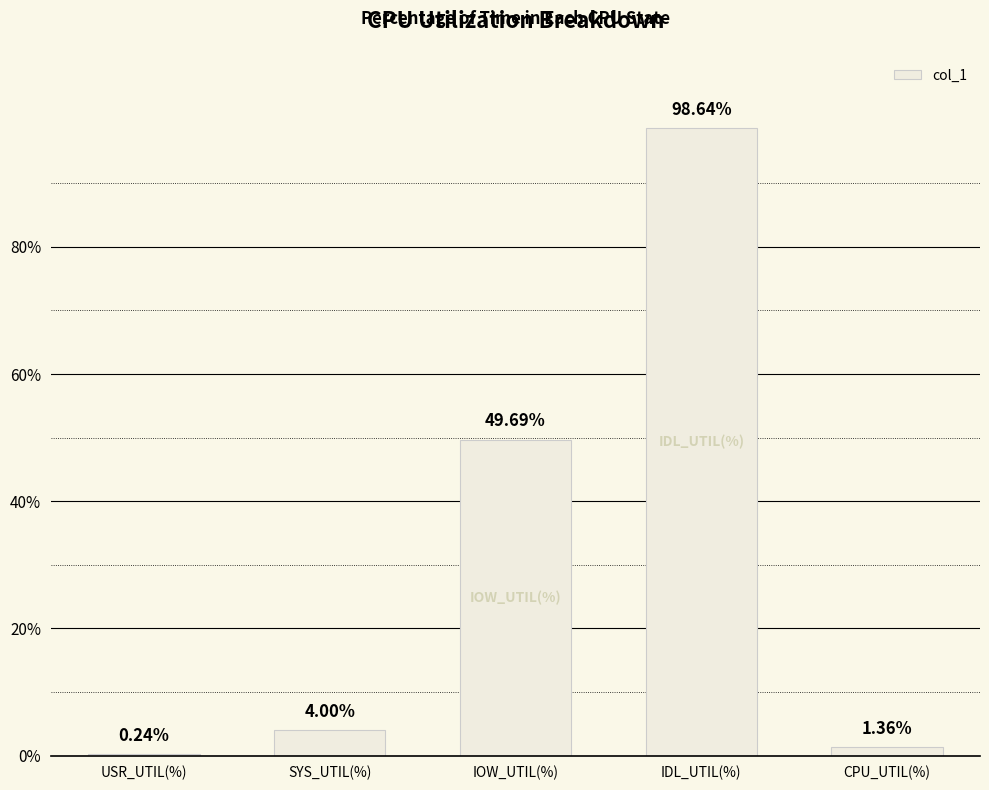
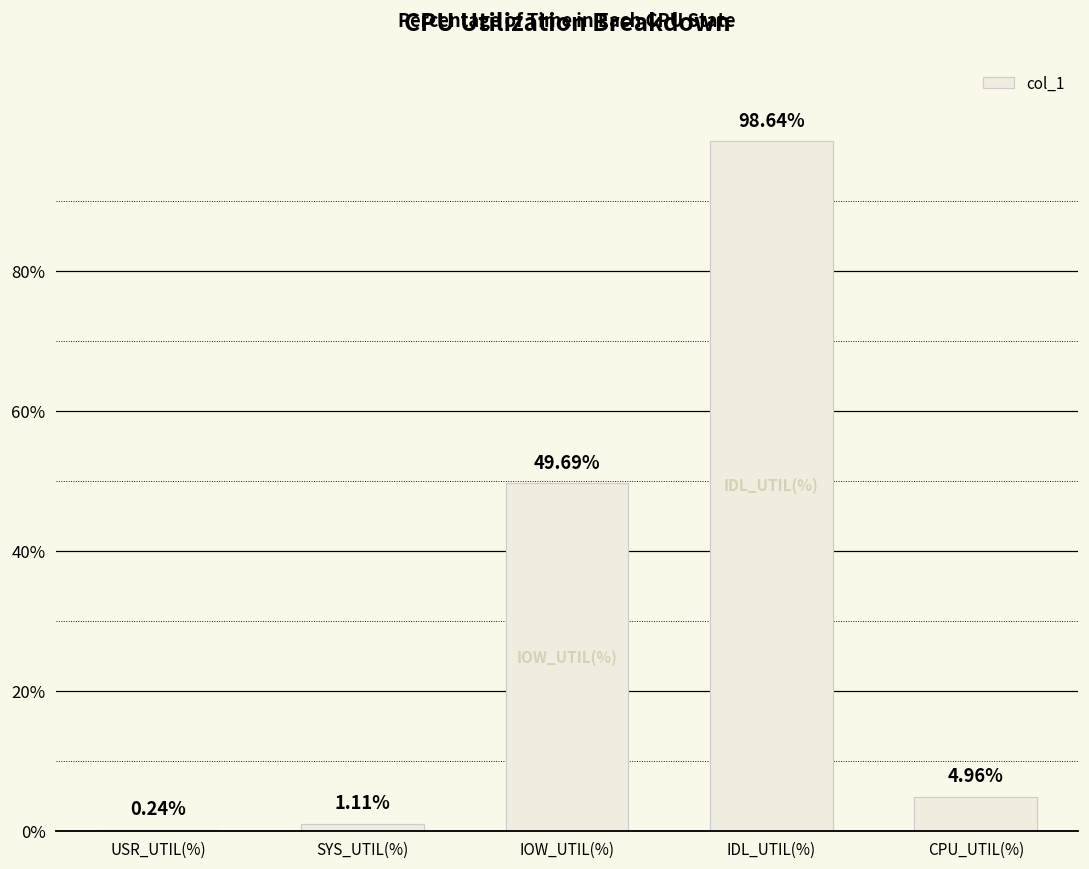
  {
    "USR_UTIL(%)": "0.24%",
-   "SYS_UTIL(%)": "4.00%",
+   "SYS_UTIL(%)": "1.11%",
    "IOW_UTIL(%)": "49.69%",
    "IDL_UTIL(%)": "98.64%",
-   "CPU_UTIL(%)": "1.36%"
+   "CPU_UTIL(%)": "4.96%"
  }
